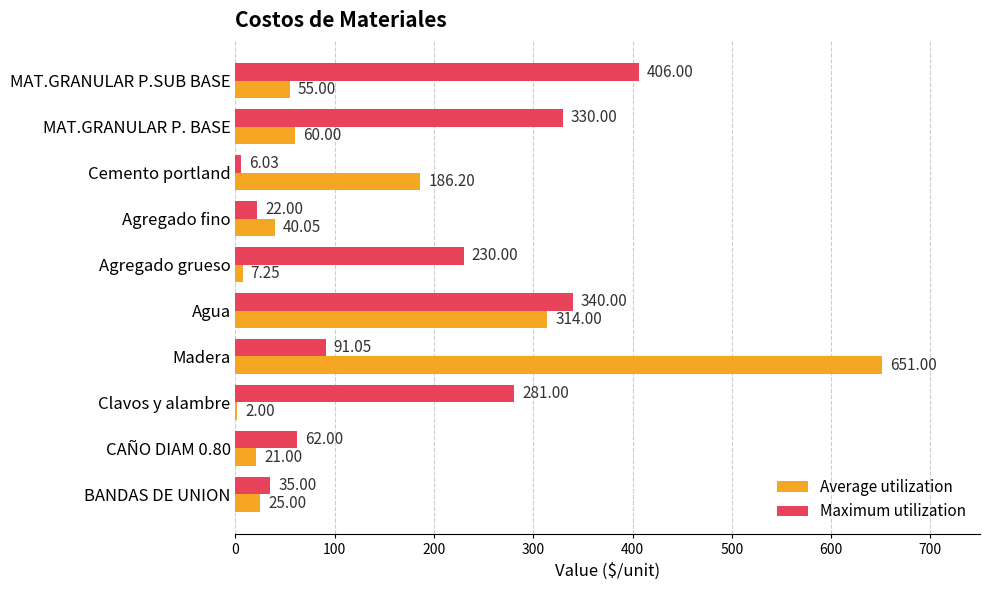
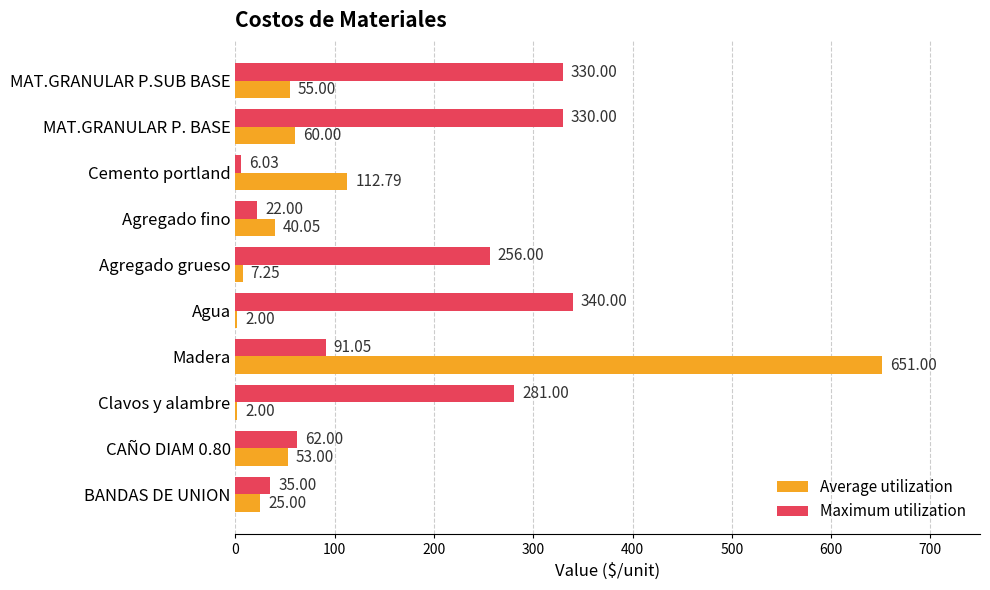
  {
    "Average utilization": {
      "MAT.GRANULAR P.SUB BASE": 55.00,
      "MAT.GRANULAR P. BASE": 60.00,
-     "Cemento portland": 186.20,
+     "Cemento portland": 112.79,
      "Agregado fino": 40.05,
      "Agregado grueso": 7.25,
-     "Agua": 314.00,
+     "Agua": 2.00,
      "Madera": 651.00,
      "Clavos y alambre": 2.00,
-     "CAÑO DIAM 0.80": 21.00,
+     "CAÑO DIAM 0.80": 53.00,
      "BANDAS DE UNION": 25.00
    },
    "Maximum utilization": {
-     "MAT.GRANULAR P.SUB BASE": 406.00,
+     "MAT.GRANULAR P.SUB BASE": 330.00,
      "MAT.GRANULAR P. BASE": 330.00,
      "Cemento portland": 6.03,
      "Agregado fino": 22.00,
-     "Agregado grueso": 230.00,
+     "Agregado grueso": 256.00,
      "Agua": 340.00,
      "Madera": 91.05,
      "Clavos y alambre": 281.00,
      "CAÑO DIAM 0.80": 62.00,
      "BANDAS DE UNION": 35.00
    }
  }
